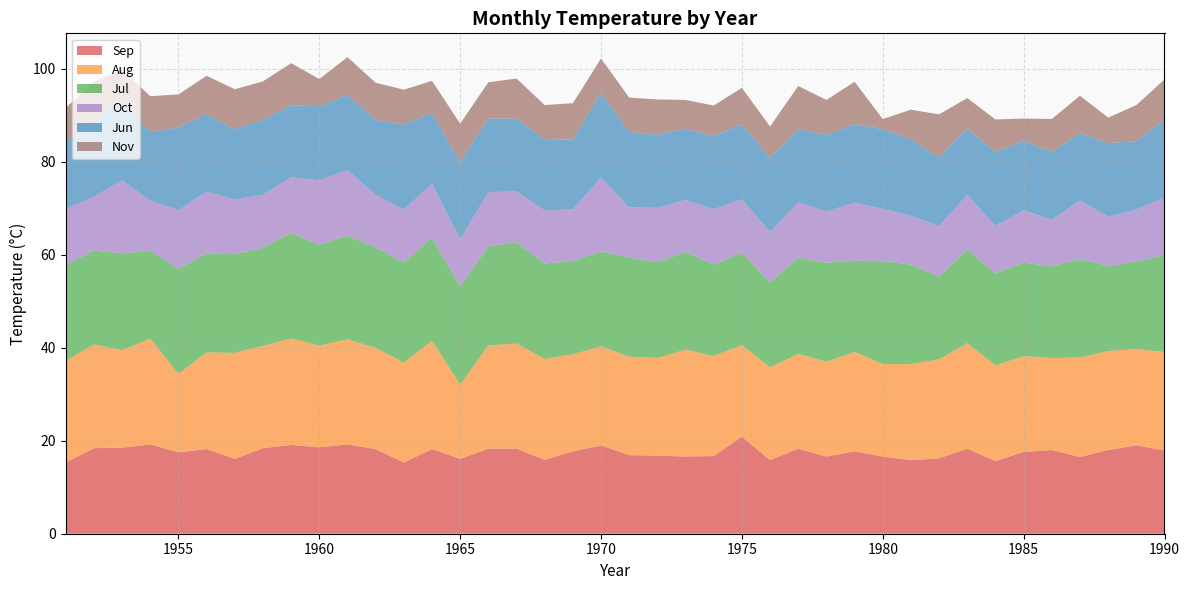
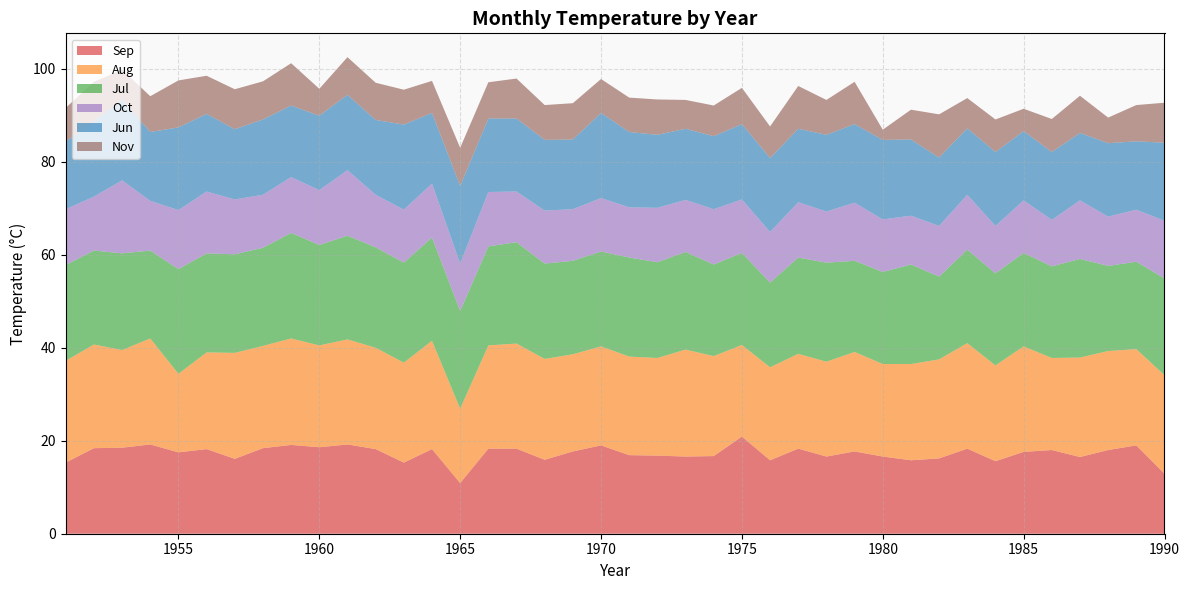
  {
    "Sep": {
      "1955": 18,
      "1960": 19,
-     "1965": 16,
+     "1965": 11,
      "1970": 19,
      "1975": 21,
      "1980": 17,
      "1985": 18,
-     "1990": 18
+     "1990": 13
    },
    "Aug": {
      "1955": 17,
      "1960": 22,
      "1965": 16,
      "1970": 21,
      "1975": 20,
      "1980": 20,
-     "1985": 21,
+     "1985": 23,
      "1990": 21
    },
    "Jul": {
      "1955": 23,
      "1960": 22,
      "1965": 21,
      "1970": 20,
      "1975": 20,
-     "1980": 22,
+     "1980": 20,
      "1985": 20,
      "1990": 21
    },
    "Oct": {
      "1955": 13,
-     "1960": 14,
+     "1960": 12,
      "1965": 10,
-     "1970": 16,
+     "1970": 11,
      "1975": 12,
      "1980": 11,
      "1985": 11,
      "1990": 12
    },
    "Jun": {
      "1955": 18,
      "1960": 16,
      "1965": 17,
      "1970": 18,
      "1975": 16,
      "1980": 17,
      "1985": 15,
      "1990": 17
    },
    "Nov": {
-     "1955": 7,
+     "1955": 10,
      "1960": 6,
      "1965": 8,
      "1970": 7,
      "1975": 8,
      "1980": 2,
      "1985": 5,
      "1990": 9
    }
  }
